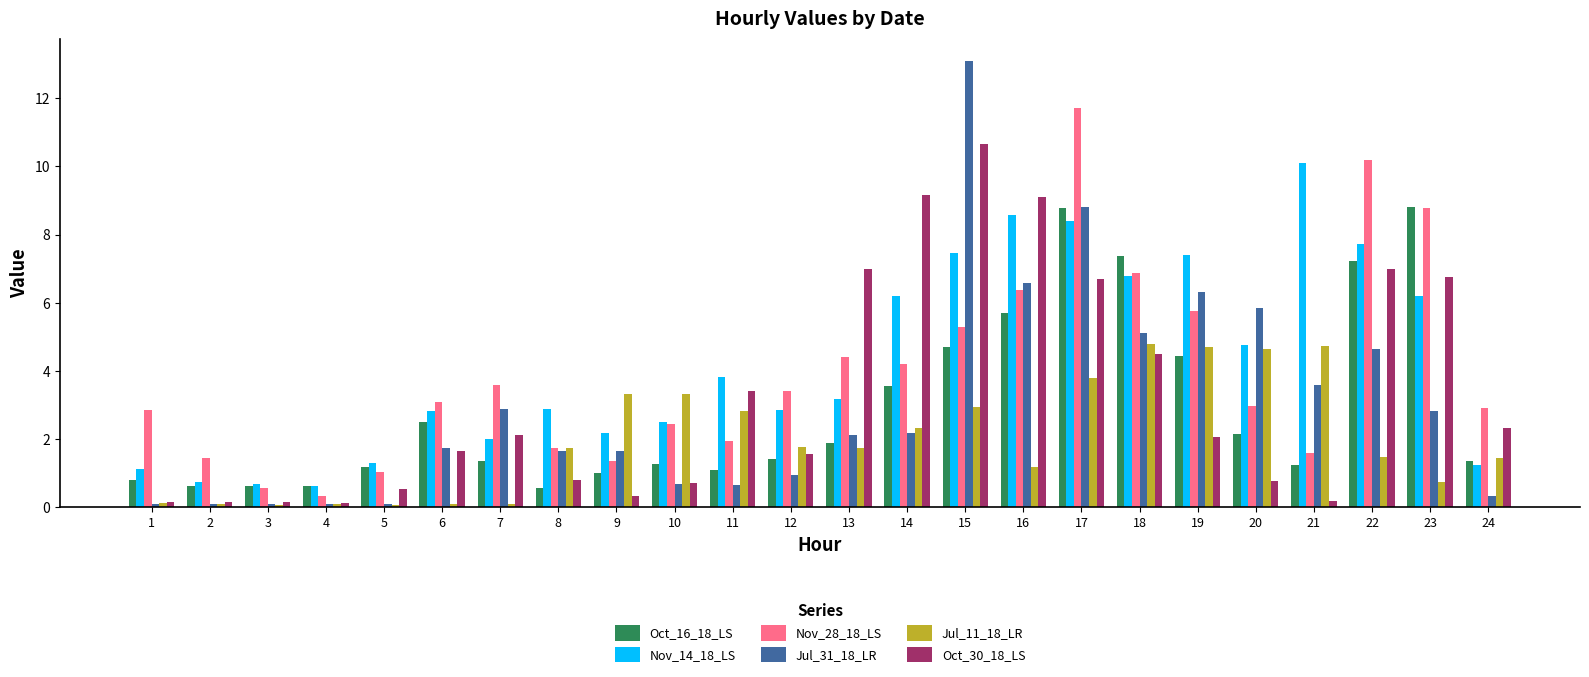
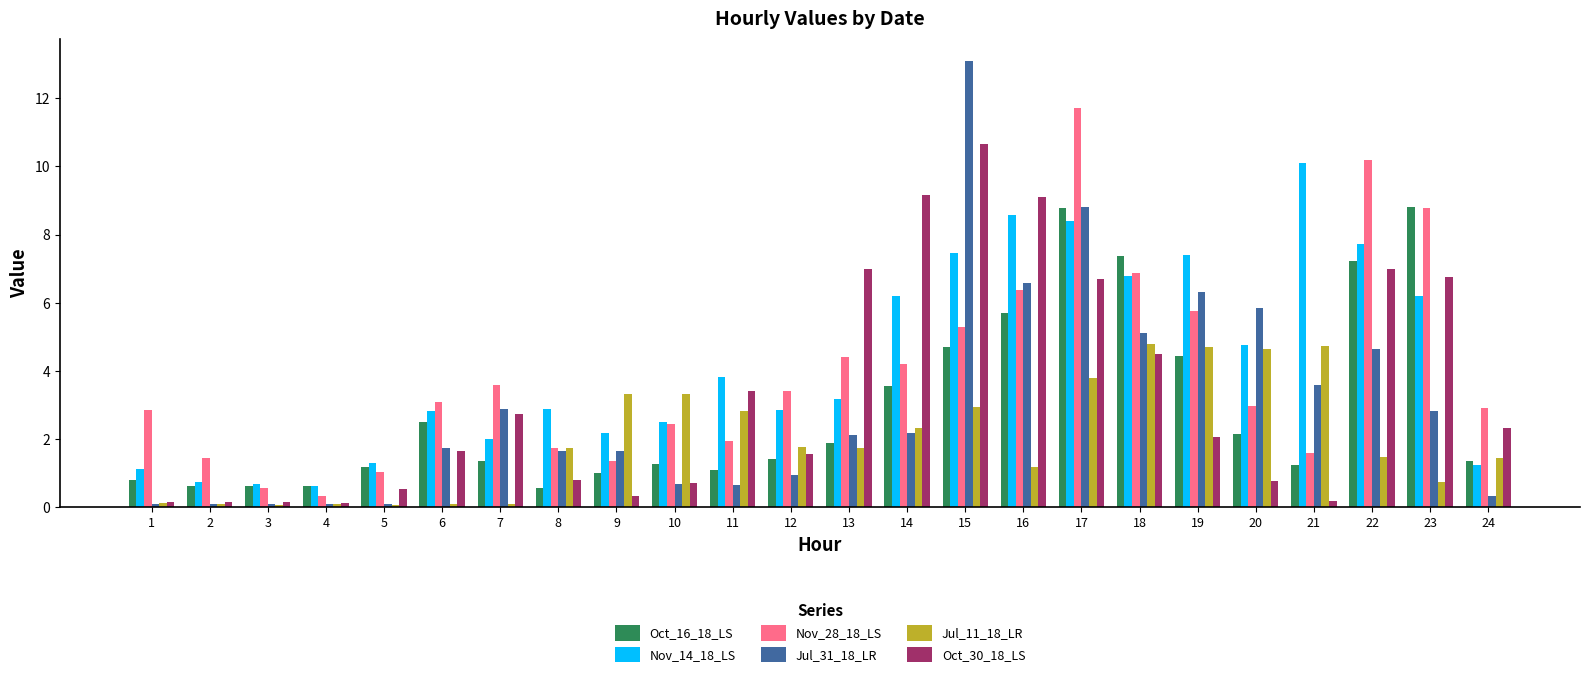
  {
    "Oct_16_18_LS": {
      "1": 0.8,
      "2": 0.6,
      "3": 0.6,
      "4": 0.6,
      "5": 1.2,
      "6": 2.5,
      "7": 1.4,
      "8": 0.6,
      "9": 1.0,
      "10": 1.3,
      "11": 1.1,
      "12": 1.4,
      "13": 1.9,
      "14": 3.6,
      "15": 4.7,
      "16": 5.7,
      "17": 8.8,
      "18": 7.4,
      "19": 4.5,
      "20": 2.2,
      "21": 1.2,
      "22": 7.2,
      "23": 8.8,
      "24": 1.4
    },
    "Nov_14_18_LS": {
      "1": 1.1,
      "2": 0.7,
      "3": 0.7,
      "4": 0.6,
      "5": 1.3,
      "6": 2.8,
      "7": 2.0,
      "8": 2.9,
      "9": 2.2,
      "10": 2.5,
      "11": 3.8,
      "12": 2.9,
      "13": 3.2,
      "14": 6.2,
      "15": 7.5,
      "16": 8.6,
      "17": 8.4,
      "18": 6.8,
      "19": 7.4,
      "20": 4.8,
      "21": 10.1,
      "22": 7.7,
      "23": 6.2,
      "24": 1.3
    },
    "Nov_28_18_LS": {
      "1": 2.8,
      "2": 1.5,
      "3": 0.6,
      "4": 0.3,
      "5": 1.0,
      "6": 3.1,
      "7": 3.6,
      "8": 1.7,
      "9": 1.3,
      "10": 2.4,
      "11": 1.9,
      "12": 3.4,
      "13": 4.4,
      "14": 4.2,
      "15": 5.3,
      "16": 6.4,
      "17": 11.7,
      "18": 6.9,
      "19": 5.8,
      "20": 3.0,
      "21": 1.6,
      "22": 10.2,
      "23": 8.8,
      "24": 2.9
    },
    "Jul_31_18_LR": {
      "1": 0.1,
      "2": 0.1,
      "3": 0.1,
      "4": 0.1,
      "5": 0.1,
      "6": 1.8,
      "7": 2.9,
      "8": 1.7,
      "9": 1.7,
      "10": 0.7,
      "11": 0.7,
      "12": 0.9,
      "13": 2.1,
      "14": 2.2,
      "15": 13.1,
      "16": 6.6,
      "17": 8.8,
      "18": 5.1,
      "19": 6.3,
      "20": 5.8,
      "21": 3.6,
      "22": 4.6,
      "23": 2.8,
      "24": 0.3
    },
    "Jul_11_18_LR": {
      "1": 0.1,
      "2": 0.1,
      "3": 0.1,
      "4": 0.1,
      "5": 0.1,
      "6": 0.1,
      "7": 0.1,
      "8": 1.7,
      "9": 3.3,
      "10": 3.3,
      "11": 2.8,
      "12": 1.8,
      "13": 1.7,
      "14": 2.3,
      "15": 3.0,
      "16": 1.2,
      "17": 3.8,
      "18": 4.8,
      "19": 4.7,
      "20": 4.7,
      "21": 4.7,
      "22": 1.5,
      "23": 0.7,
      "24": 1.5
    },
    "Oct_30_18_LS": {
      "1": 0.1,
      "2": 0.1,
      "3": 0.1,
      "4": 0.1,
      "5": 0.5,
      "6": 1.6,
-     "7": 2.1,
+     "7": 2.7,
      "8": 0.8,
      "9": 0.3,
      "10": 0.7,
      "11": 3.4,
      "12": 1.6,
      "13": 7.0,
      "14": 9.2,
      "15": 10.7,
      "16": 9.1,
      "17": 6.7,
      "18": 4.5,
      "19": 2.1,
      "20": 0.8,
      "21": 0.2,
      "22": 7.0,
      "23": 6.8,
      "24": 2.3
    }
  }
